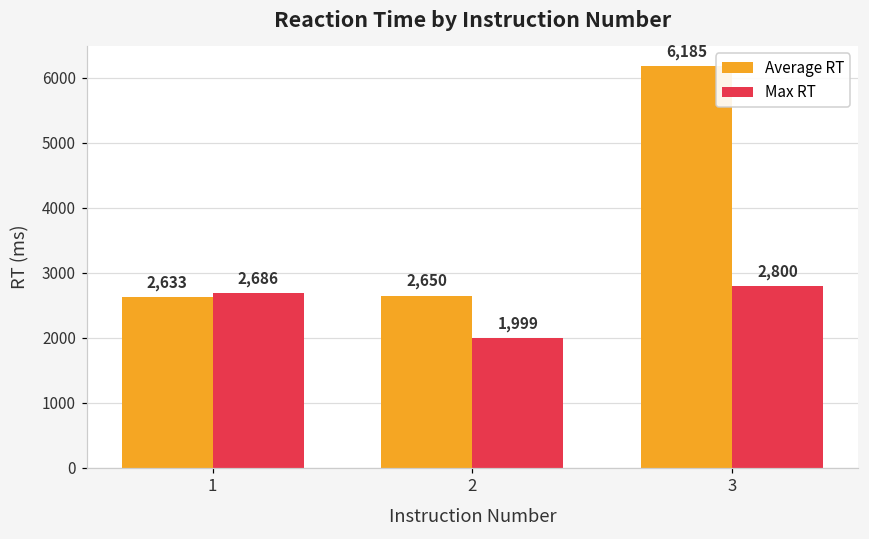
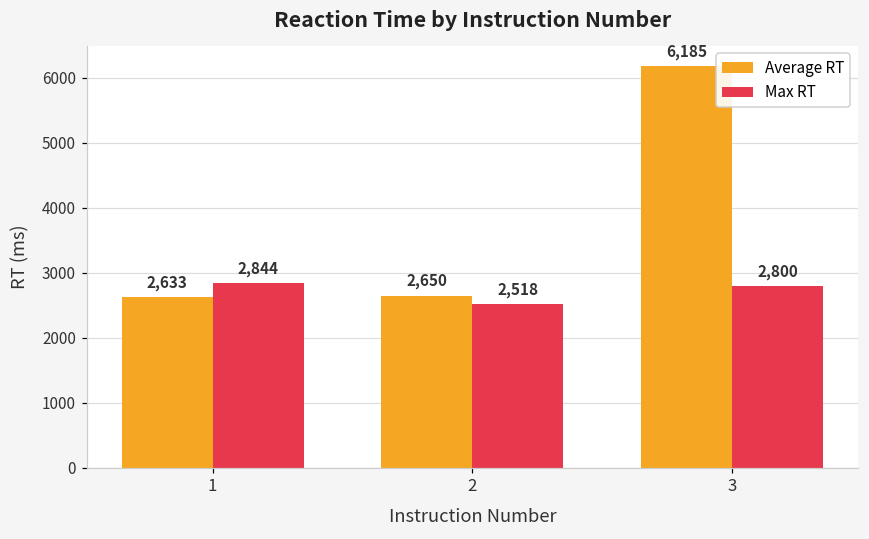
  {
    "Average RT": {
      "1": "2,633",
      "2": "2,650",
      "3": "6,185"
    },
    "Max RT": {
-     "1": "2,686",
-     "2": "1,999",
+     "1": "2,844",
+     "2": "2,518",
      "3": "2,800"
    }
  }
